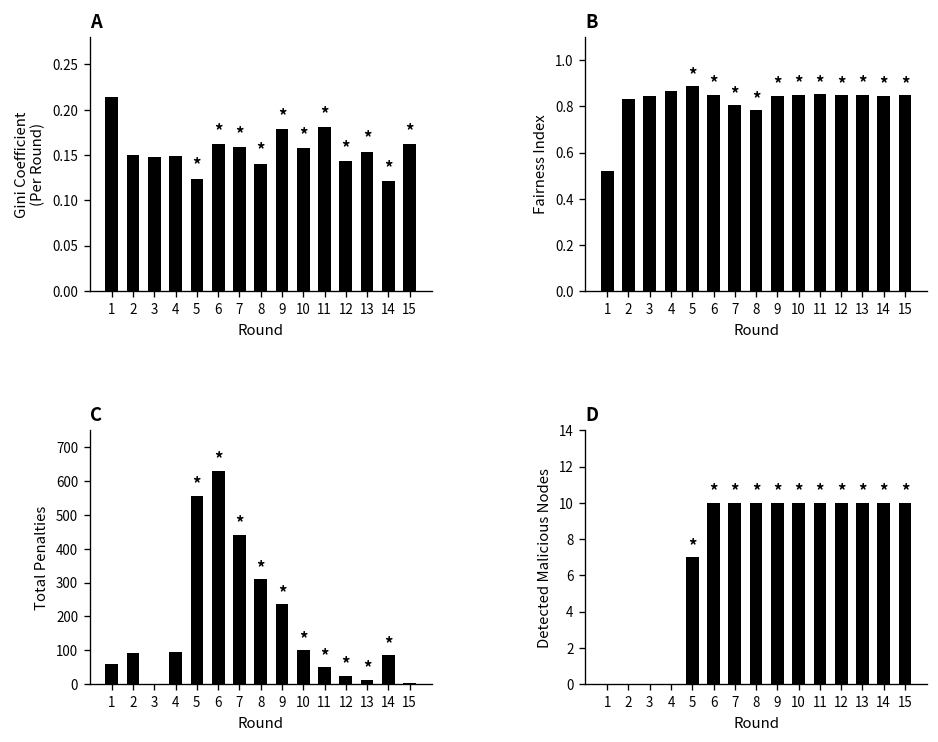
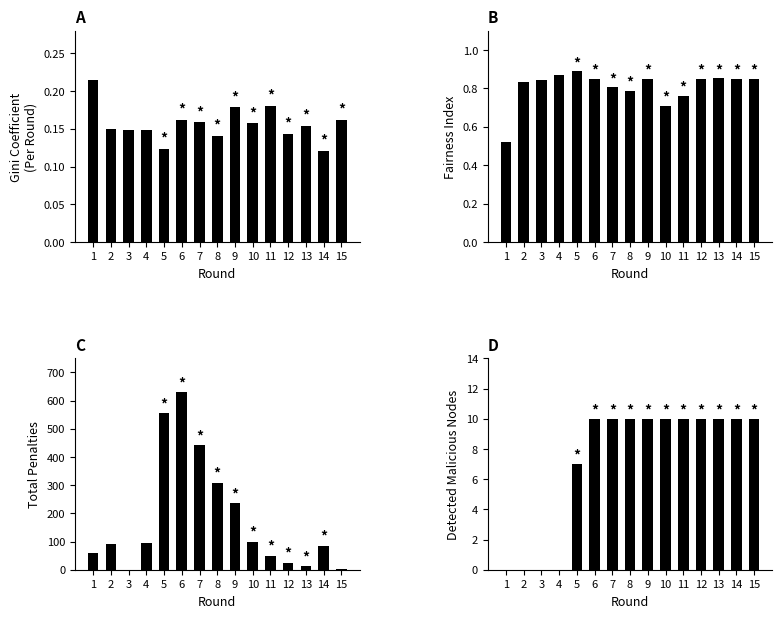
  {
    "A": {
      "1": 0.21,
      "2": 0.15,
      "3": 0.15,
      "4": 0.15,
      "5": 0.12,
      "6": 0.16,
      "7": 0.16,
      "8": 0.14,
      "9": 0.18,
      "10": 0.16,
      "11": 0.18,
      "12": 0.14,
      "13": 0.15,
      "14": 0.12,
      "15": 0.16
    },
    "B": {
      "1": 0.52,
      "2": 0.83,
      "3": 0.85,
      "4": 0.87,
      "5": 0.89,
      "6": 0.85,
      "7": 0.80,
      "8": 0.78,
      "9": 0.85,
-     "10": 0.85,
-     "11": 0.85,
+     "10": 0.71,
+     "11": 0.76,
      "12": 0.85,
      "13": 0.85,
      "14": 0.85,
      "15": 0.85
    },
    "C": {
      "1": 60,
      "2": 90,
      "3": 0,
      "4": 100,
      "5": 560,
      "6": 630,
      "7": 440,
      "8": 310,
      "9": 240,
      "10": 100,
      "11": 50,
      "12": 20,
      "13": 10,
      "14": 90
    },
    "D": {
      "1": 0.0,
      "2": 0.0,
      "3": 0.0,
      "4": 0.0,
      "5": 7.0,
      "6": 10.0,
      "7": 10.0,
      "8": 10.0,
      "9": 10.0,
      "10": 10.0,
      "11": 10.0,
      "12": 10.0,
      "13": 10.0,
      "14": 10.0,
      "15": 10.0
    }
  }
